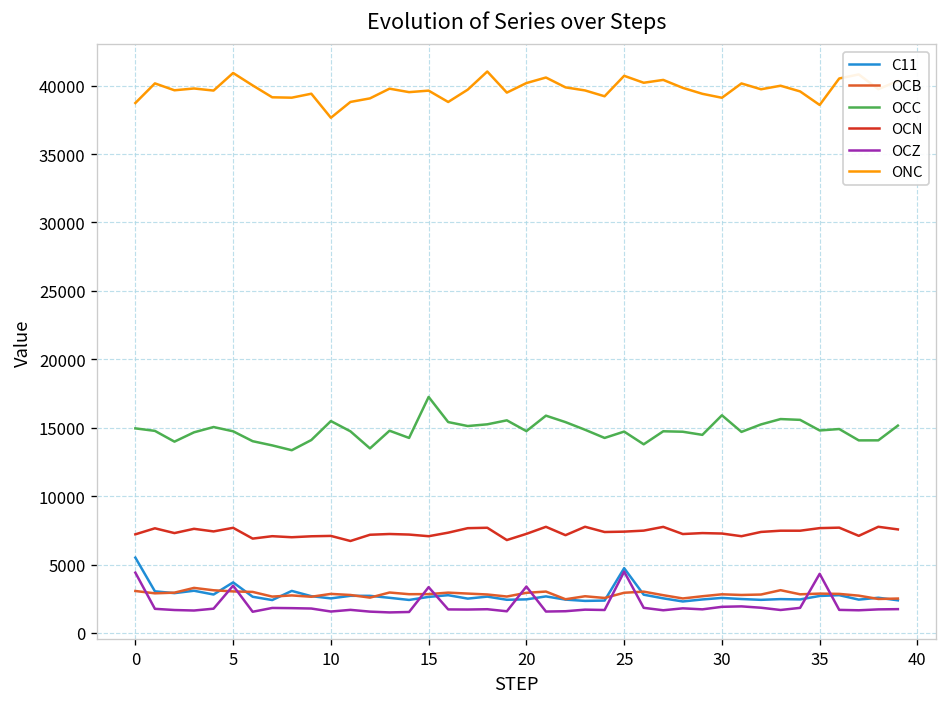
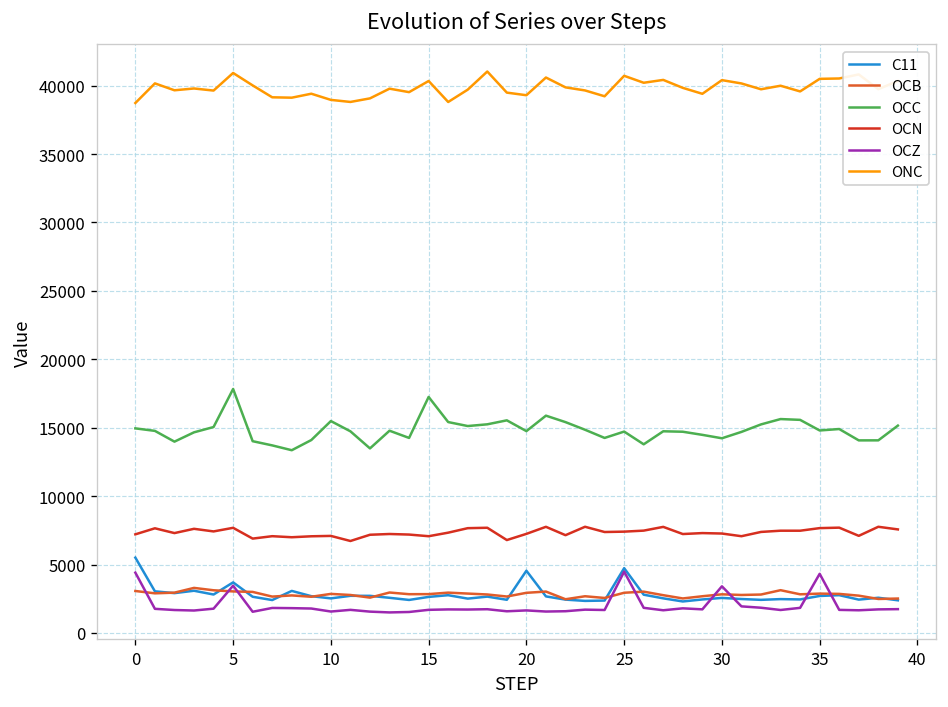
  {
    "C11": {
      "0": 5500,
      "5": 3700,
      "10": 2500,
-     "20": 2500,
+     "20": 4500,
      "25": 4700,
      "30": 2600
    },
    "OCC": {
      "0": 15000,
-     "5": 14700,
+     "5": 17800,
      "10": 15500,
      "15": 17200,
      "20": 14800,
      "25": 14700,
-     "30": 15900,
+     "30": 14200,
      "35": 14800
    },
    "OCZ": {
      "0": 4400,
      "5": 3500,
      "10": 1600,
-     "15": 3300,
-     "20": 3400,
+     "15": 1700,
+     "20": 1600,
      "25": 4500,
-     "30": 1900,
+     "30": 3400,
      "35": 4300
    },
    "ONC": {
      "0": 38700,
      "5": 40900,
-     "10": 37700,
-     "15": 39600,
-     "20": 40200,
+     "10": 39000,
+     "15": 40300,
+     "20": 39300,
      "25": 40700,
-     "30": 39100,
-     "35": 38600
+     "30": 40400,
+     "35": 40500
    }
  }
